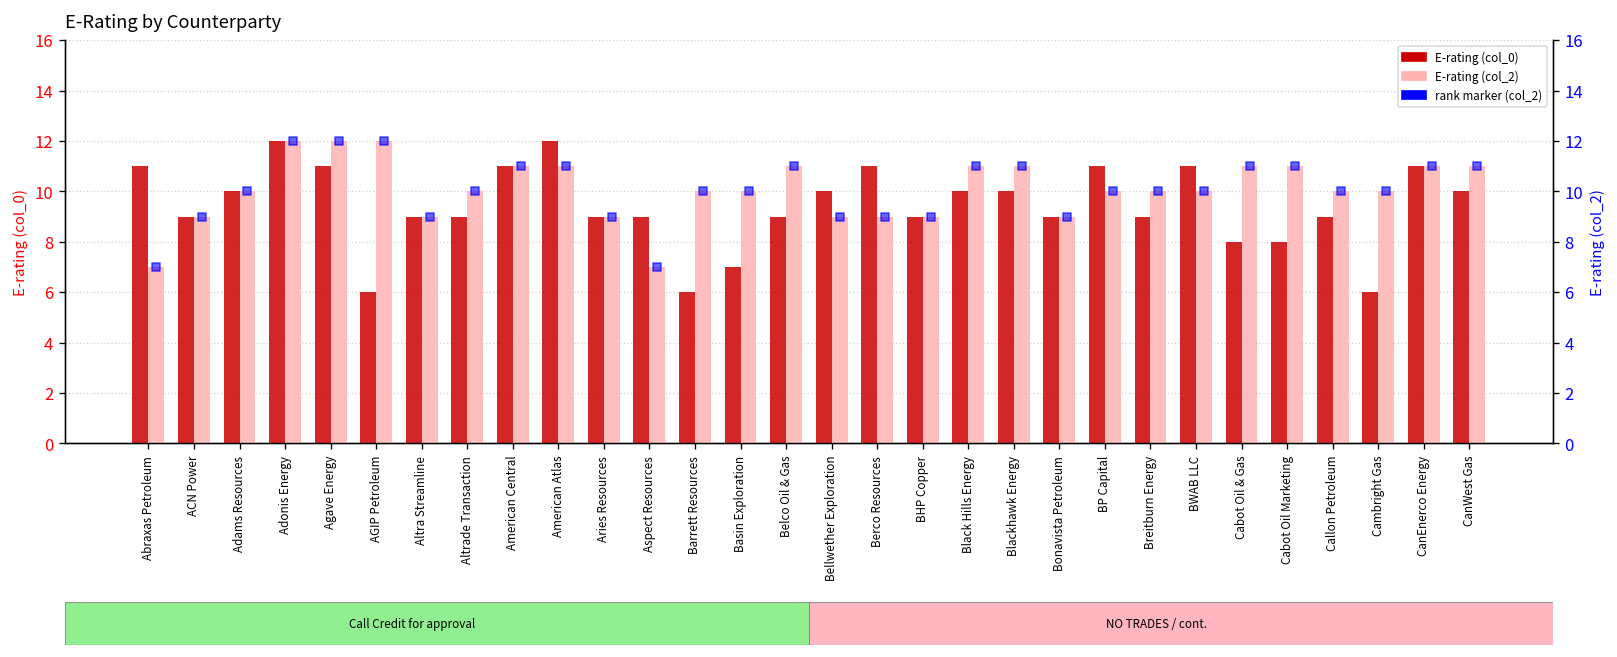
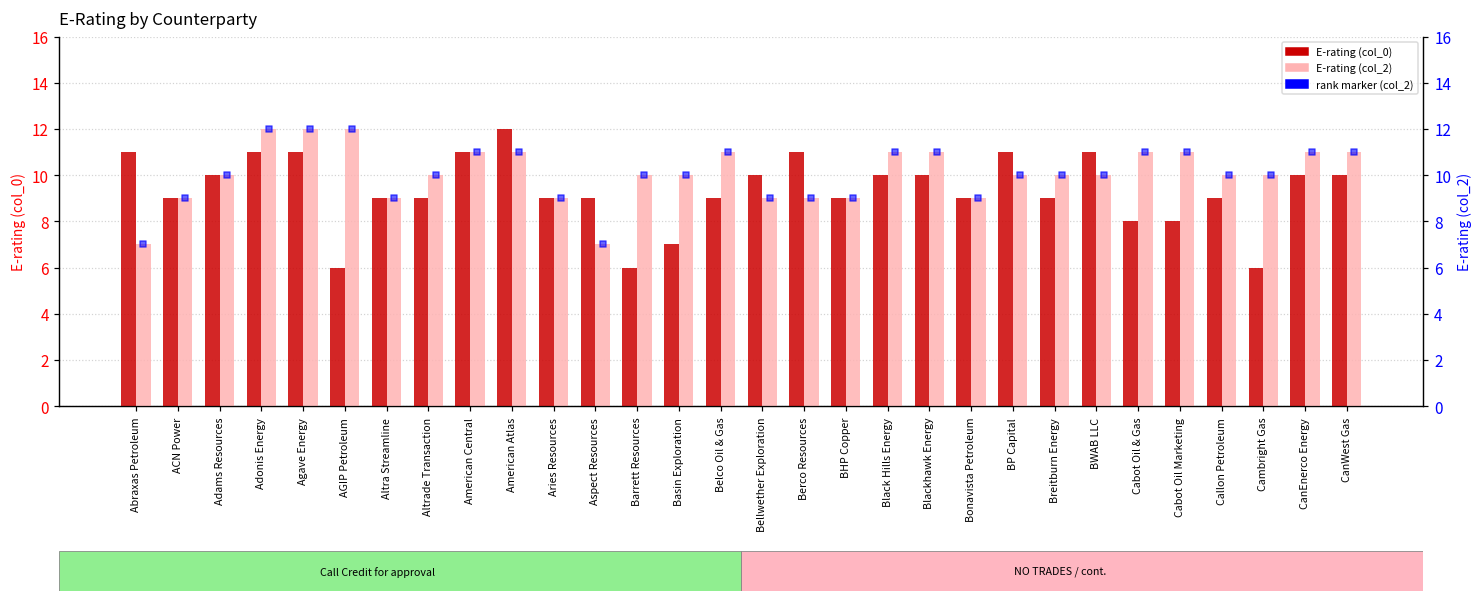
  {
    "E-rating (col_0)": {
      "Abraxas Petroleum": 11,
      "ACN Power": 9,
      "Adams Resources": 10,
-     "Adonis Energy": 12,
+     "Adonis Energy": 11,
      "Agave Energy": 11,
      "AGIP Petroleum": 6,
      "Altra Streamline": 9,
      "Altrade Transaction": 9,
      "American Central": 11,
      "American Atlas": 12,
      "Aries Resources": 9,
      "Aspect Resources": 9,
      "Barrett Resources": 6,
      "Basin Exploration": 7,
      "Belco Oil & Gas": 9,
      "Bellwether Exploration": 10,
      "Berco Resources": 11,
      "BHP Copper": 9,
      "Black Hills Energy": 10,
      "Blackhawk Energy": 10,
      "Bonavista Petroleum": 9,
      "BP Capital": 11,
      "Breitburn Energy": 9,
      "BWAB LLC": 11,
      "Cabot Oil & Gas": 8,
      "Cabot Oil Marketing": 8,
      "Callon Petroleum": 9,
      "Cambright Gas": 6,
-     "CanEnerco Energy": 11,
+     "CanEnerco Energy": 10,
      "CanWest Gas": 10
    },
    "E-rating (col_2)": {
      "Abraxas Petroleum": 7,
      "ACN Power": 9,
      "Adams Resources": 10,
      "Adonis Energy": 12,
      "Agave Energy": 12,
      "AGIP Petroleum": 12,
      "Altra Streamline": 9,
      "Altrade Transaction": 10,
      "American Central": 11,
      "American Atlas": 11,
      "Aries Resources": 9,
      "Aspect Resources": 7,
      "Barrett Resources": 10,
      "Basin Exploration": 10,
      "Belco Oil & Gas": 11,
      "Bellwether Exploration": 9,
      "Berco Resources": 9,
      "BHP Copper": 9,
      "Black Hills Energy": 11,
      "Blackhawk Energy": 11,
      "Bonavista Petroleum": 9,
      "BP Capital": 10,
      "Breitburn Energy": 10,
      "BWAB LLC": 10,
      "Cabot Oil & Gas": 11,
      "Cabot Oil Marketing": 11,
      "Callon Petroleum": 10,
      "Cambright Gas": 10,
      "CanEnerco Energy": 11,
      "CanWest Gas": 11
    }
  }
